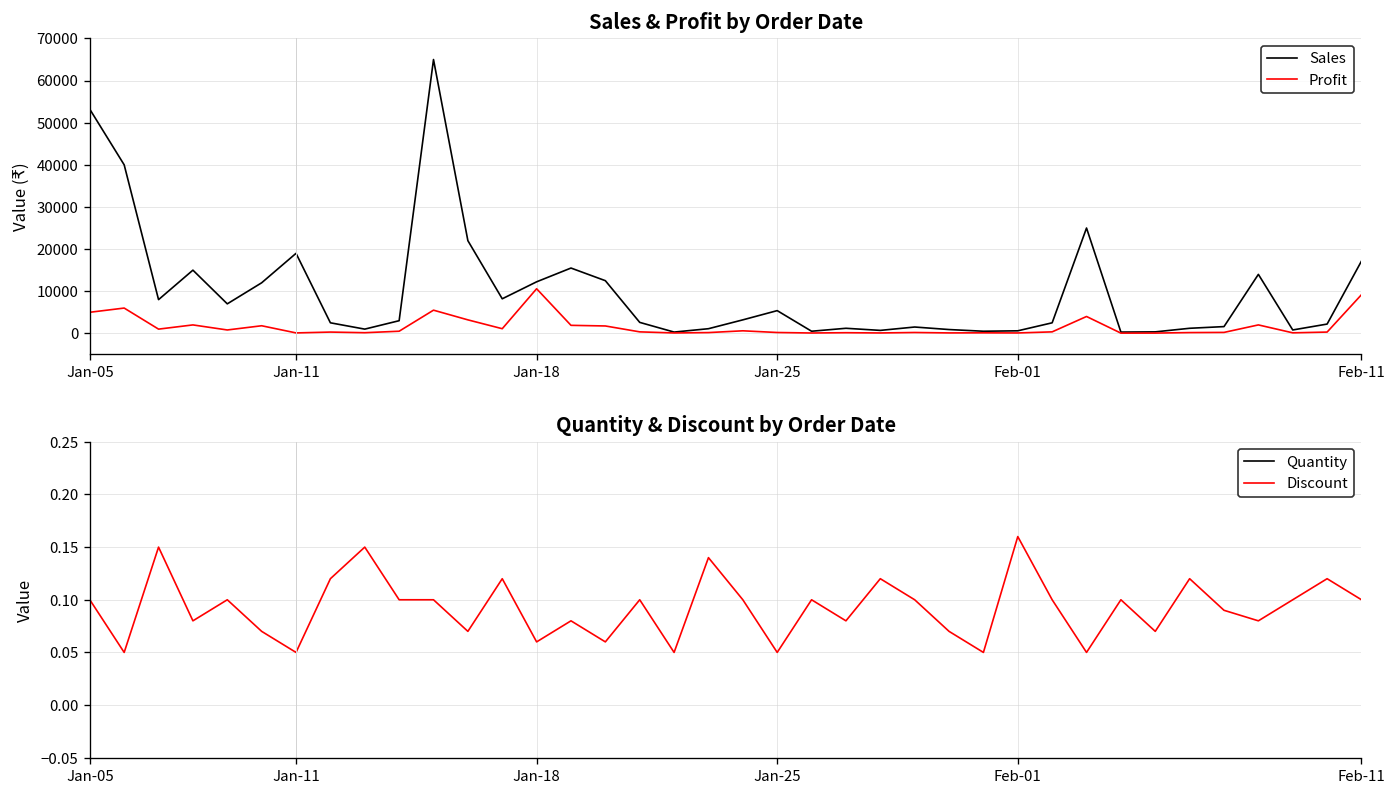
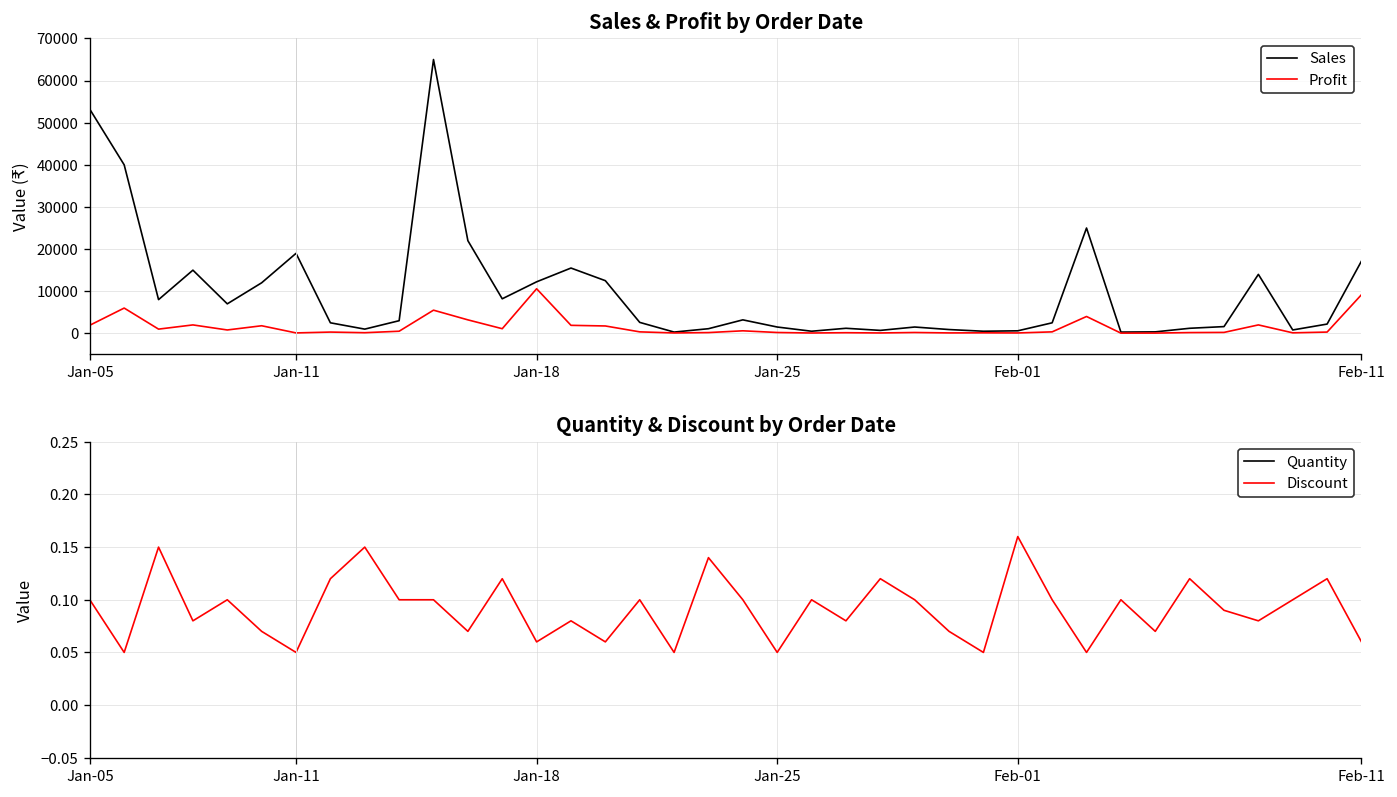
  {
    "Sales & Profit by Order Date": {
      "Sales": {
        "Jan-05": 53000,
        "Jan-11": 19000,
        "Jan-18": 12000,
-       "Jan-25": 5000,
+       "Jan-25": 2000,
        "Feb-11": 17000
      },
      "Profit": {
-       "Jan-05": 5000,
+       "Jan-05": 2000,
        "Jan-11": 0,
        "Jan-18": 11000,
        "Jan-25": 0,
        "Feb-11": 9000
      }
    },
    "Quantity & Discount by Order Date": {
      "Discount": {
        "Jan-05": 0.10,
        "Jan-11": 0.05,
        "Jan-18": 0.06,
        "Jan-25": 0.05,
        "Feb-01": 0.16,
-       "Feb-11": 0.10
+       "Feb-11": 0.06
      }
    }
  }
